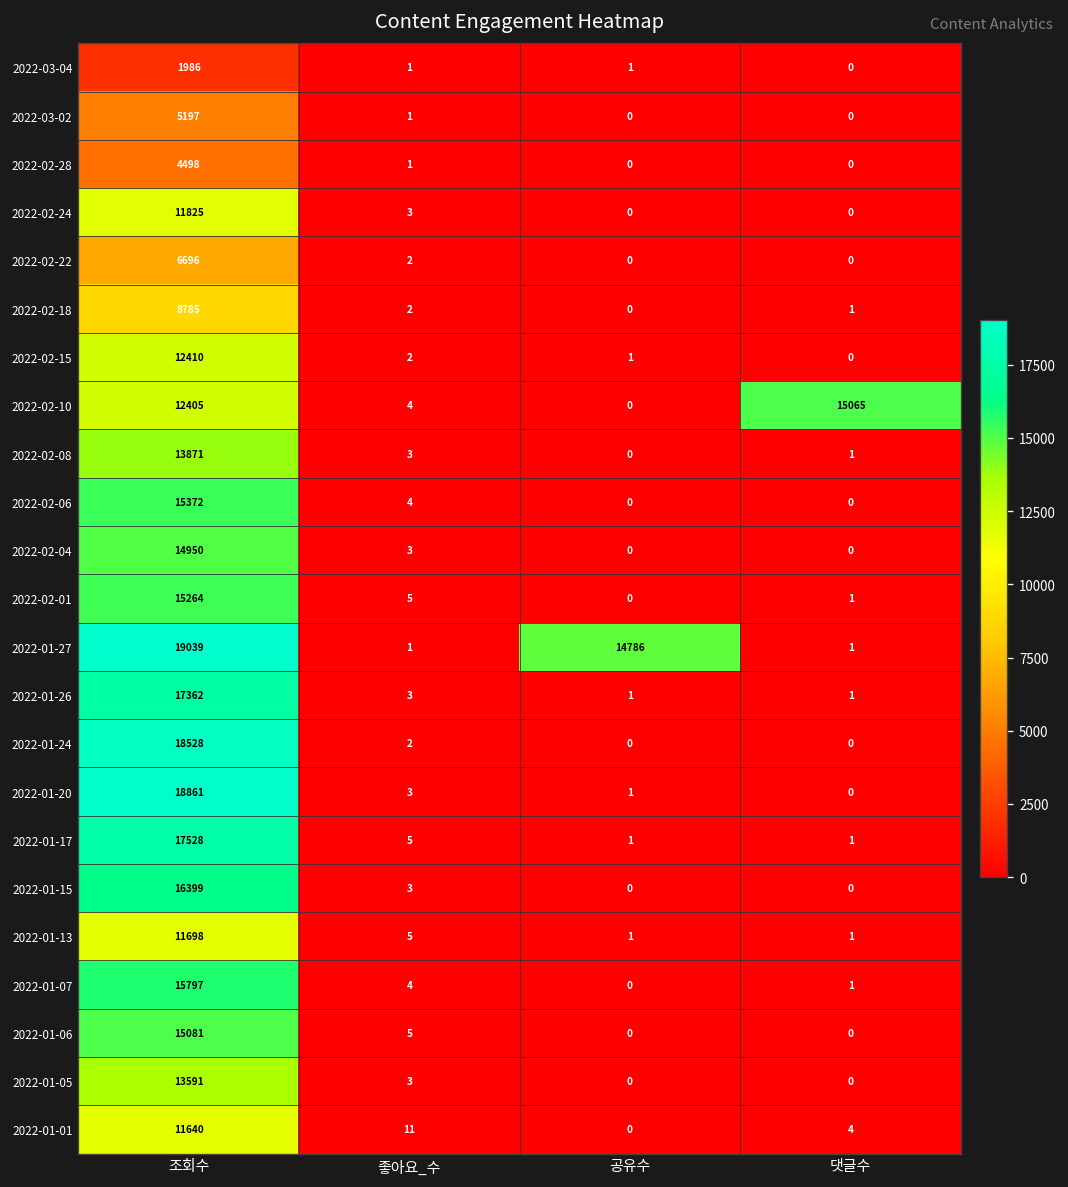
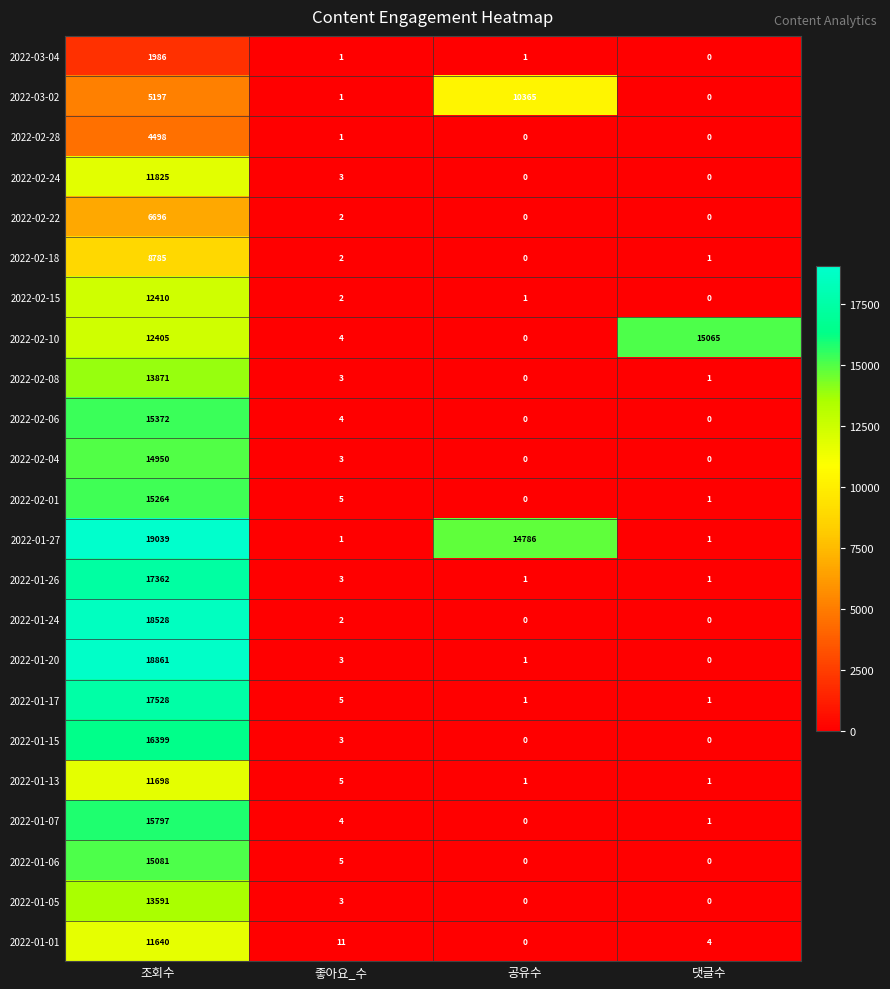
  {
    "2022-03-04": {
      "조회수": 1986,
      "좋아요_수": 1,
      "공유수": 1,
      "댓글수": 0
    },
    "2022-03-02": {
      "조회수": 5197,
      "좋아요_수": 1,
-     "공유수": 0,
+     "공유수": 10365,
      "댓글수": 0
    },
    "2022-02-28": {
      "조회수": 4498,
      "좋아요_수": 1,
      "공유수": 0,
      "댓글수": 0
    },
    "2022-02-24": {
      "조회수": 11825,
      "좋아요_수": 3,
      "공유수": 0,
      "댓글수": 0
    },
    "2022-02-22": {
      "조회수": 6696,
      "좋아요_수": 2,
      "공유수": 0,
      "댓글수": 0
    },
    "2022-02-18": {
      "조회수": 8785,
      "좋아요_수": 2,
      "공유수": 0,
      "댓글수": 1
    },
    "2022-02-15": {
      "조회수": 12410,
      "좋아요_수": 2,
      "공유수": 1,
      "댓글수": 0
    },
    "2022-02-10": {
      "조회수": 12405,
      "좋아요_수": 4,
      "공유수": 0,
      "댓글수": 15065
    },
    "2022-02-08": {
      "조회수": 13871,
      "좋아요_수": 3,
      "공유수": 0,
      "댓글수": 1
    },
    "2022-02-06": {
      "조회수": 15372,
      "좋아요_수": 4,
      "공유수": 0,
      "댓글수": 0
    },
    "2022-02-04": {
      "조회수": 14950,
      "좋아요_수": 3,
      "공유수": 0,
      "댓글수": 0
    },
    "2022-02-01": {
      "조회수": 15264,
      "좋아요_수": 5,
      "공유수": 0,
      "댓글수": 1
    },
    "2022-01-27": {
      "조회수": 19039,
      "좋아요_수": 1,
      "공유수": 14786,
      "댓글수": 1
    },
    "2022-01-26": {
      "조회수": 17362,
      "좋아요_수": 3,
      "공유수": 1,
      "댓글수": 1
    },
    "2022-01-24": {
      "조회수": 18528,
      "좋아요_수": 2,
      "공유수": 0,
      "댓글수": 0
    },
    "2022-01-20": {
      "조회수": 18861,
      "좋아요_수": 3,
      "공유수": 1,
      "댓글수": 0
    },
    "2022-01-17": {
      "조회수": 17528,
      "좋아요_수": 5,
      "공유수": 1,
      "댓글수": 1
    },
    "2022-01-15": {
      "조회수": 16399,
      "좋아요_수": 3,
      "공유수": 0,
      "댓글수": 0
    },
    "2022-01-13": {
      "조회수": 11698,
      "좋아요_수": 5,
      "공유수": 1,
      "댓글수": 1
    },
    "2022-01-07": {
      "조회수": 15797,
      "좋아요_수": 4,
      "공유수": 0,
      "댓글수": 1
    },
    "2022-01-06": {
      "조회수": 15081,
      "좋아요_수": 5,
      "공유수": 0,
      "댓글수": 0
    },
    "2022-01-05": {
      "조회수": 13591,
      "좋아요_수": 3,
      "공유수": 0,
      "댓글수": 0
    },
    "2022-01-01": {
      "조회수": 11640,
      "좋아요_수": 11,
      "공유수": 0,
      "댓글수": 4
    }
  }
